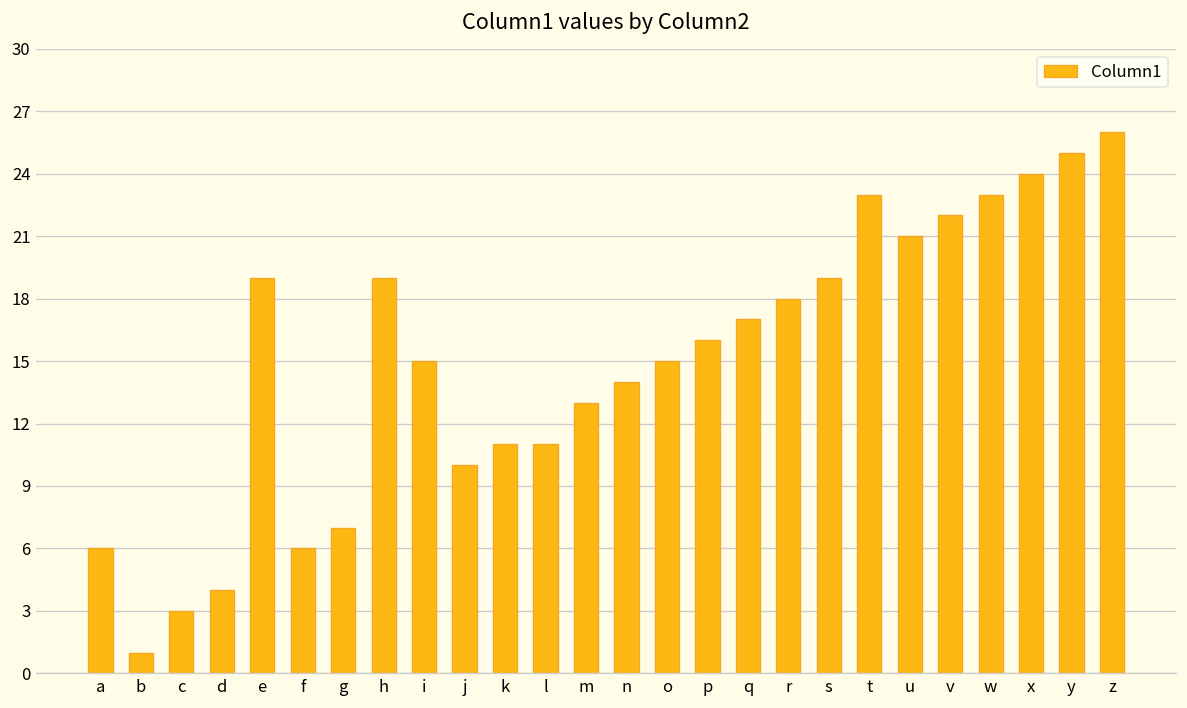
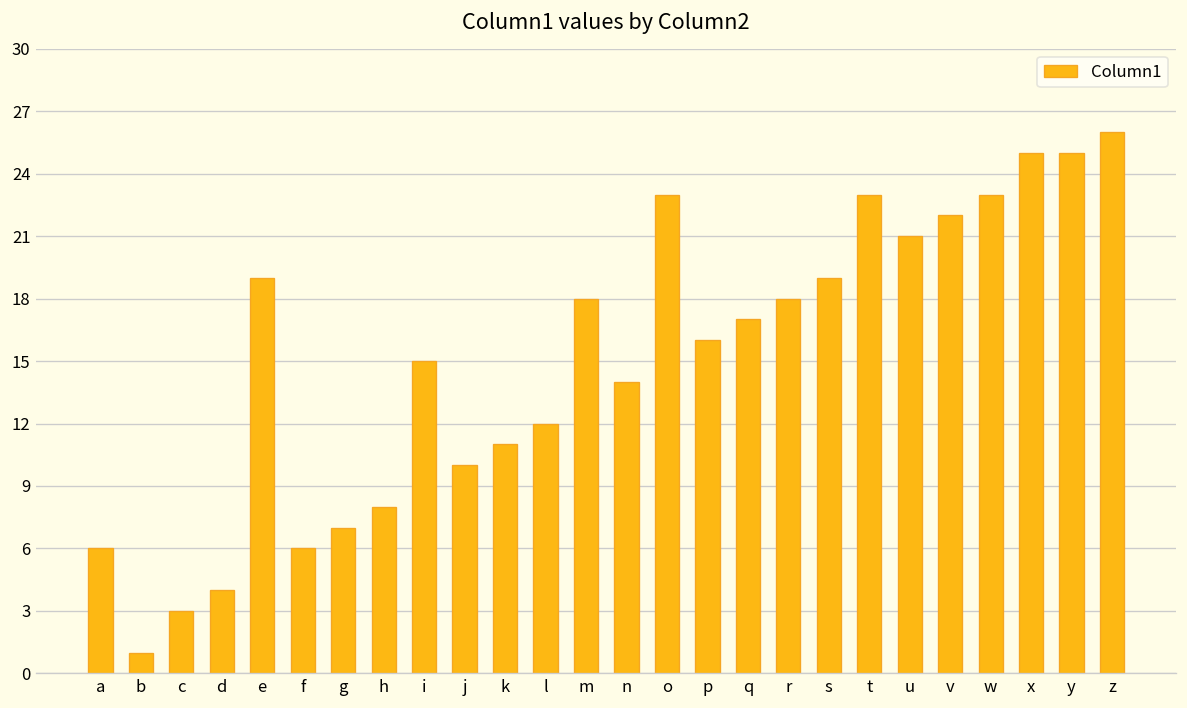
  {
    "a": 6,
    "b": 1,
    "c": 3,
    "d": 4,
    "e": 19,
    "f": 6,
    "g": 7,
-   "h": 19,
+   "h": 8,
    "i": 15,
    "j": 10,
    "k": 11,
-   "l": 11,
-   "m": 13,
+   "l": 12,
+   "m": 18,
    "n": 14,
-   "o": 15,
+   "o": 23,
    "p": 16,
    "q": 17,
    "r": 18,
    "s": 19,
    "t": 23,
    "u": 21,
    "v": 22,
    "w": 23,
-   "x": 24,
+   "x": 25,
    "y": 25,
    "z": 26
  }
